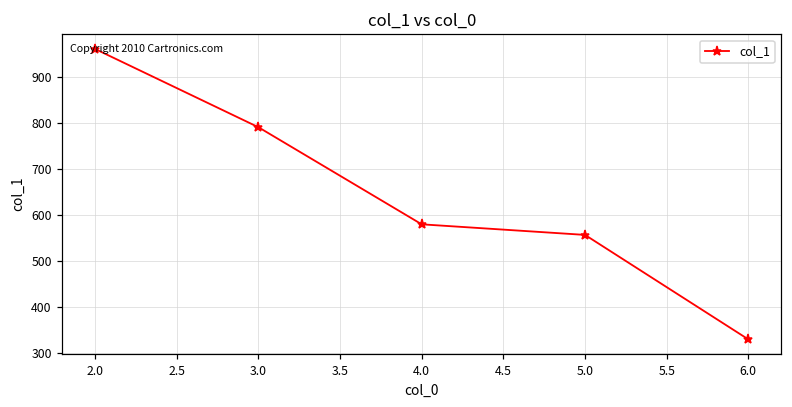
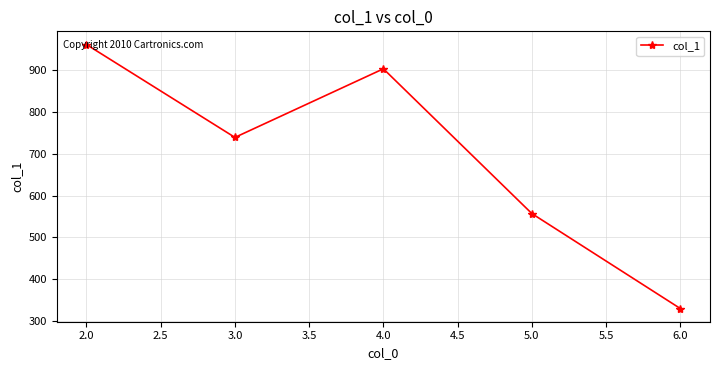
  {
-   "3.0": 790,
-   "4.0": 580,
+   "3.0": 740,
+   "4.0": 900,
    "5.0": 560,
    "6.0": 330
  }
